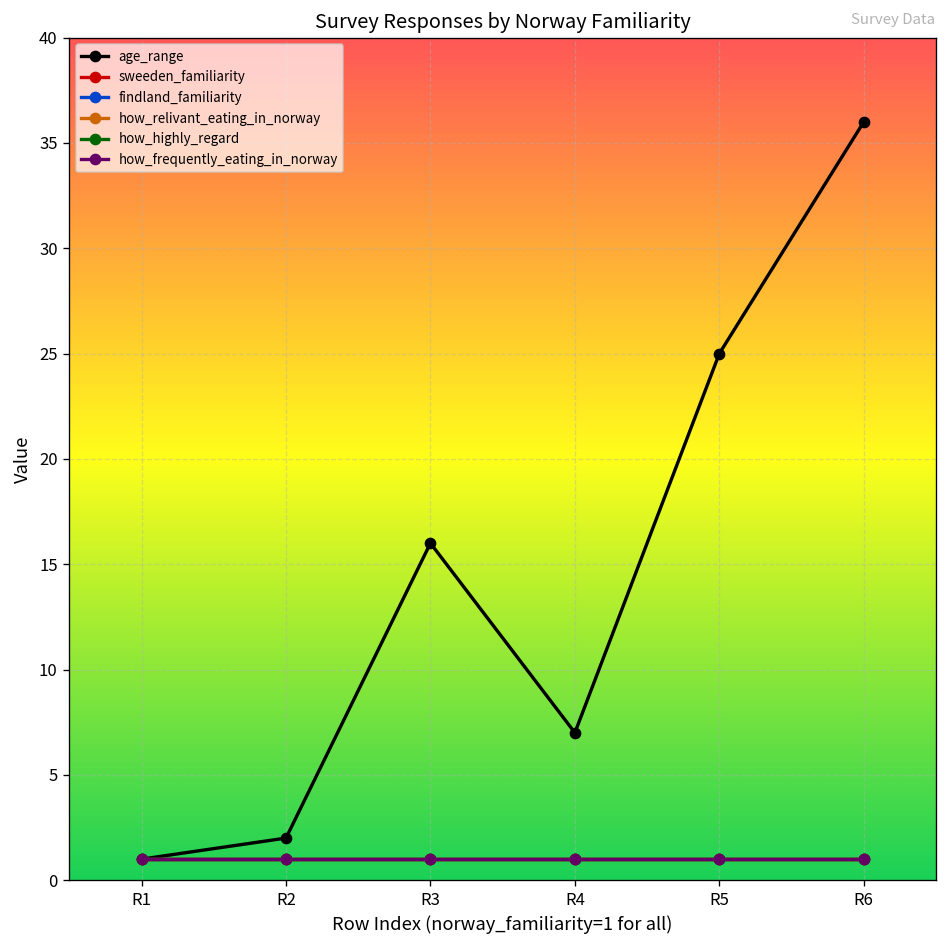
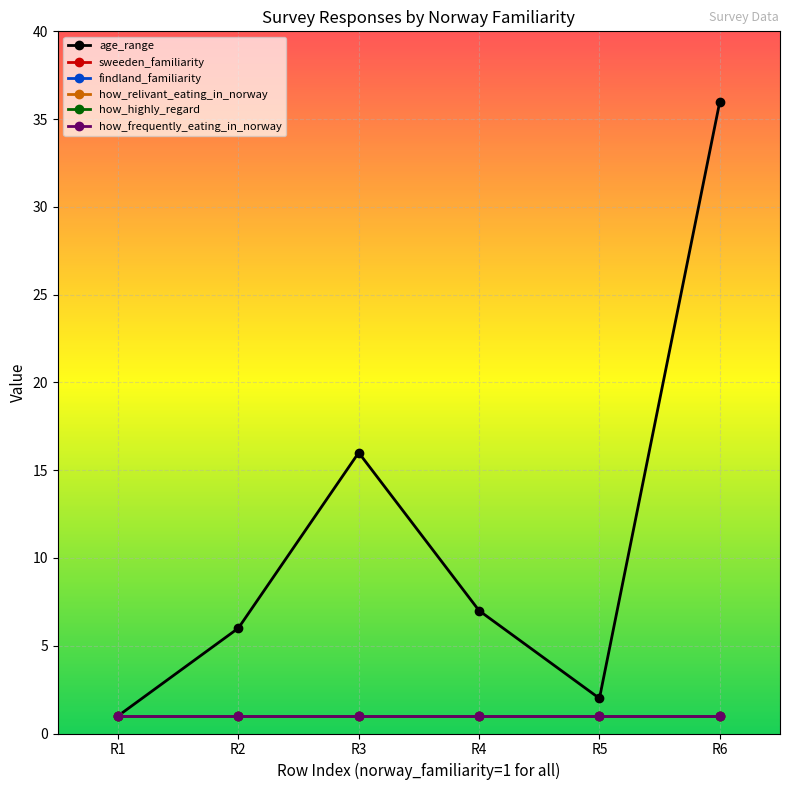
  {
    "age_range": {
-     "R2": 2,
+     "R2": 6,
      "R3": 16,
      "R4": 7,
-     "R5": 25,
+     "R5": 2,
      "R6": 36
    },
    "how_frequently_eating_in_norway": {
      "R2": 1,
      "R3": 1,
      "R4": 1,
      "R5": 1,
      "R6": 1
    }
  }
